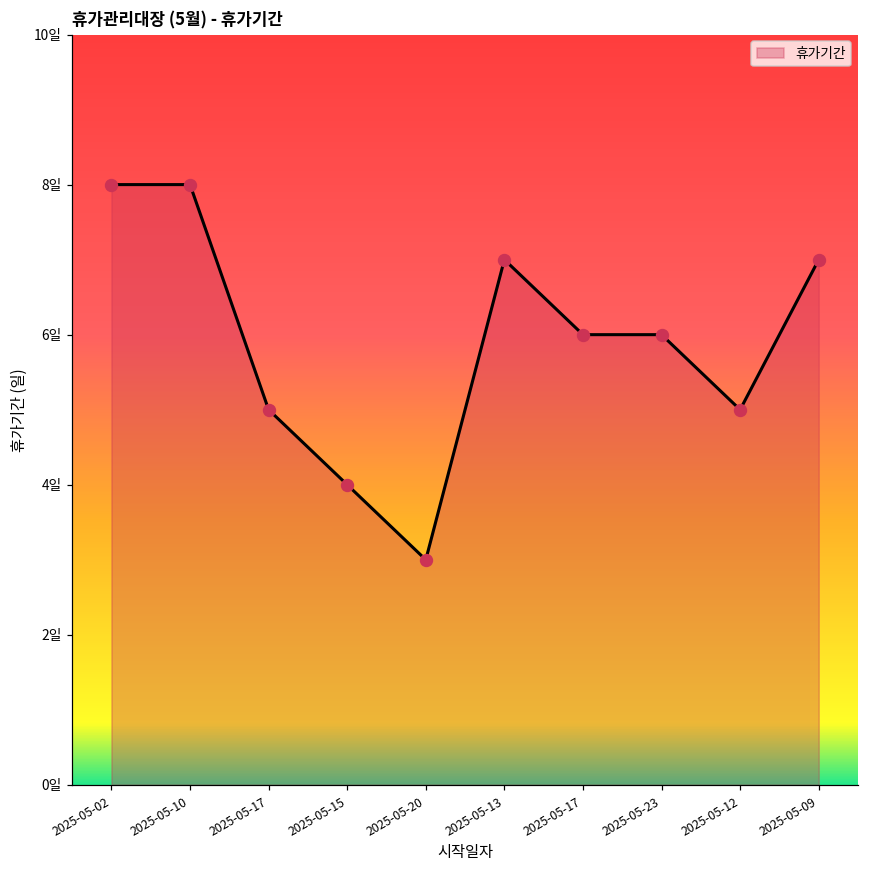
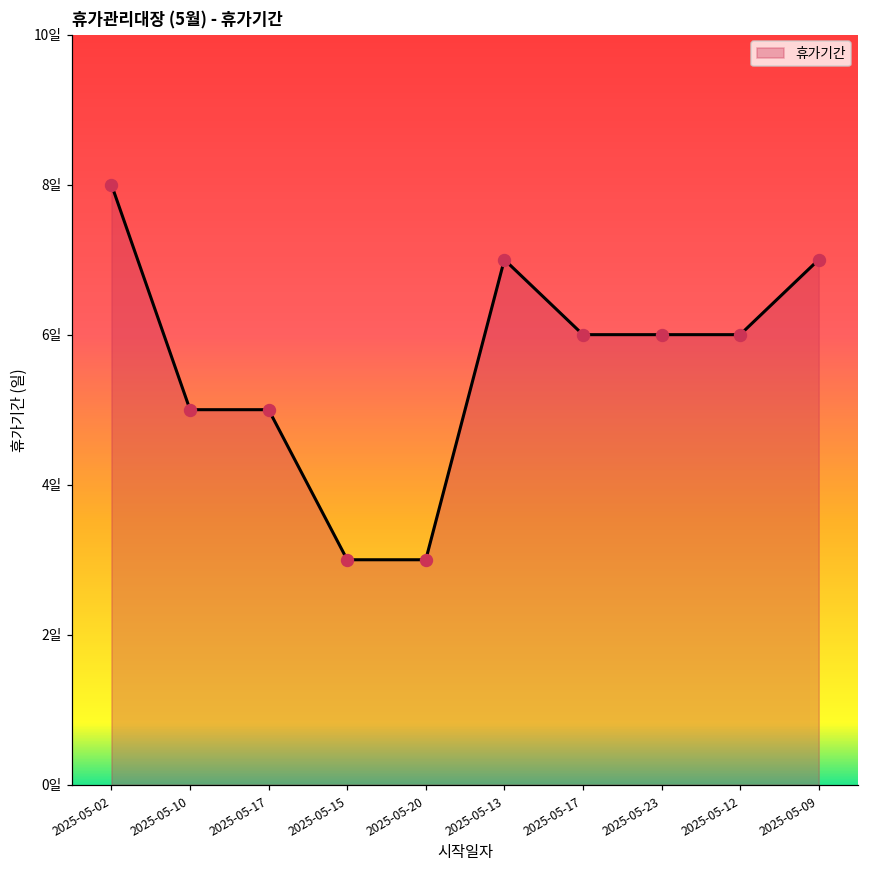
  {
    "2025-05-02": "8일",
-   "2025-05-10": "8일",
-   "2025-05-15": "4일",
+   "2025-05-10": "5일",
+   "2025-05-15": "3일",
    "2025-05-20": "3일",
    "2025-05-13": "7일",
    "2025-05-23": "6일",
-   "2025-05-12": "5일",
+   "2025-05-12": "6일",
    "2025-05-09": "7일"
  }
